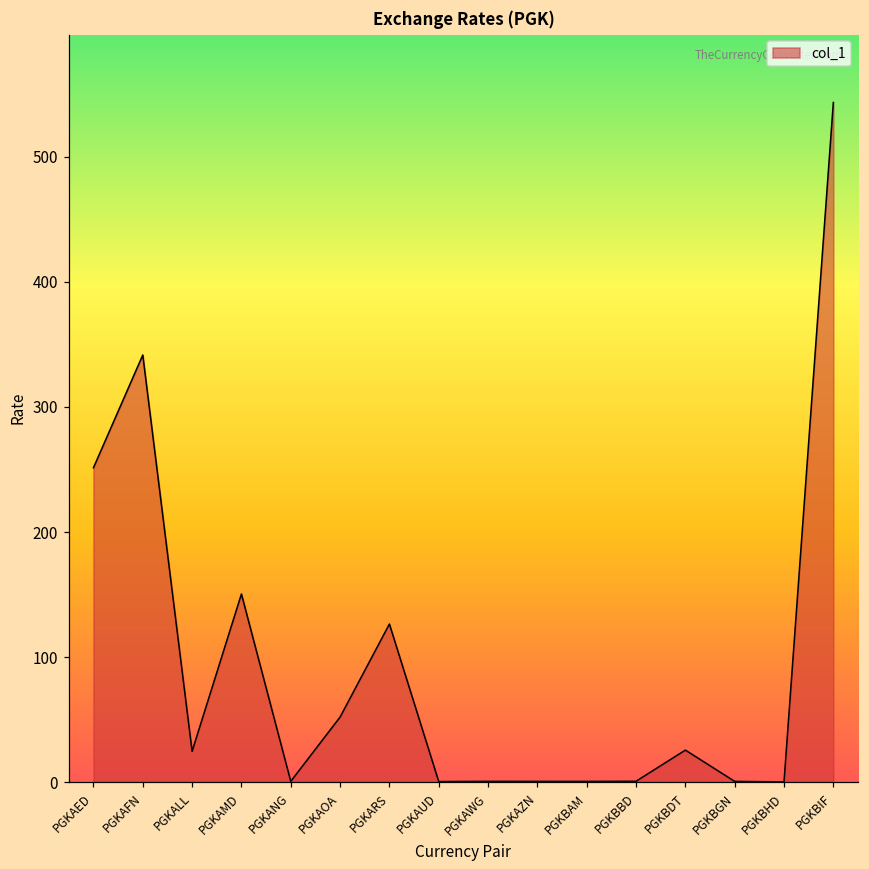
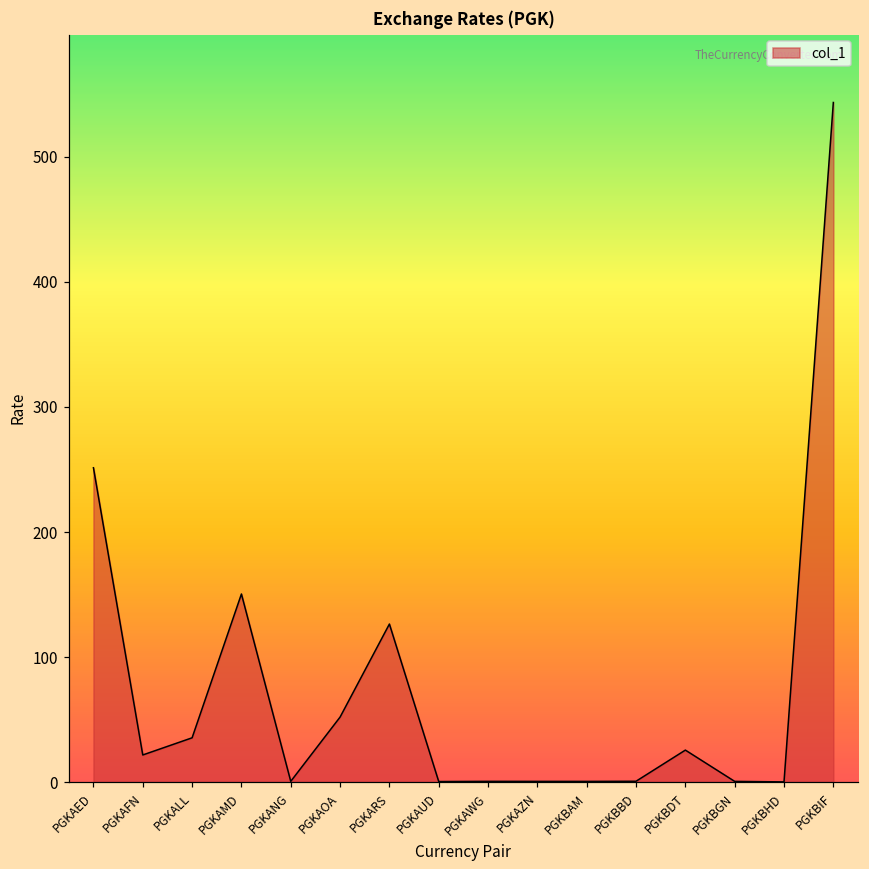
  {
    "PGKAED": 251,
-   "PGKAFN": 342,
-   "PGKALL": 25,
+   "PGKAFN": 22,
+   "PGKALL": 35,
    "PGKAMD": 150,
    "PGKANG": 1,
    "PGKAOA": 52,
    "PGKARS": 126,
    "PGKAUD": 0,
    "PGKAWG": 1,
    "PGKAZN": 1,
    "PGKBAM": 1,
    "PGKBBD": 1,
    "PGKBDT": 26,
    "PGKBGN": 1,
    "PGKBHD": 0,
    "PGKBIF": 544
  }
